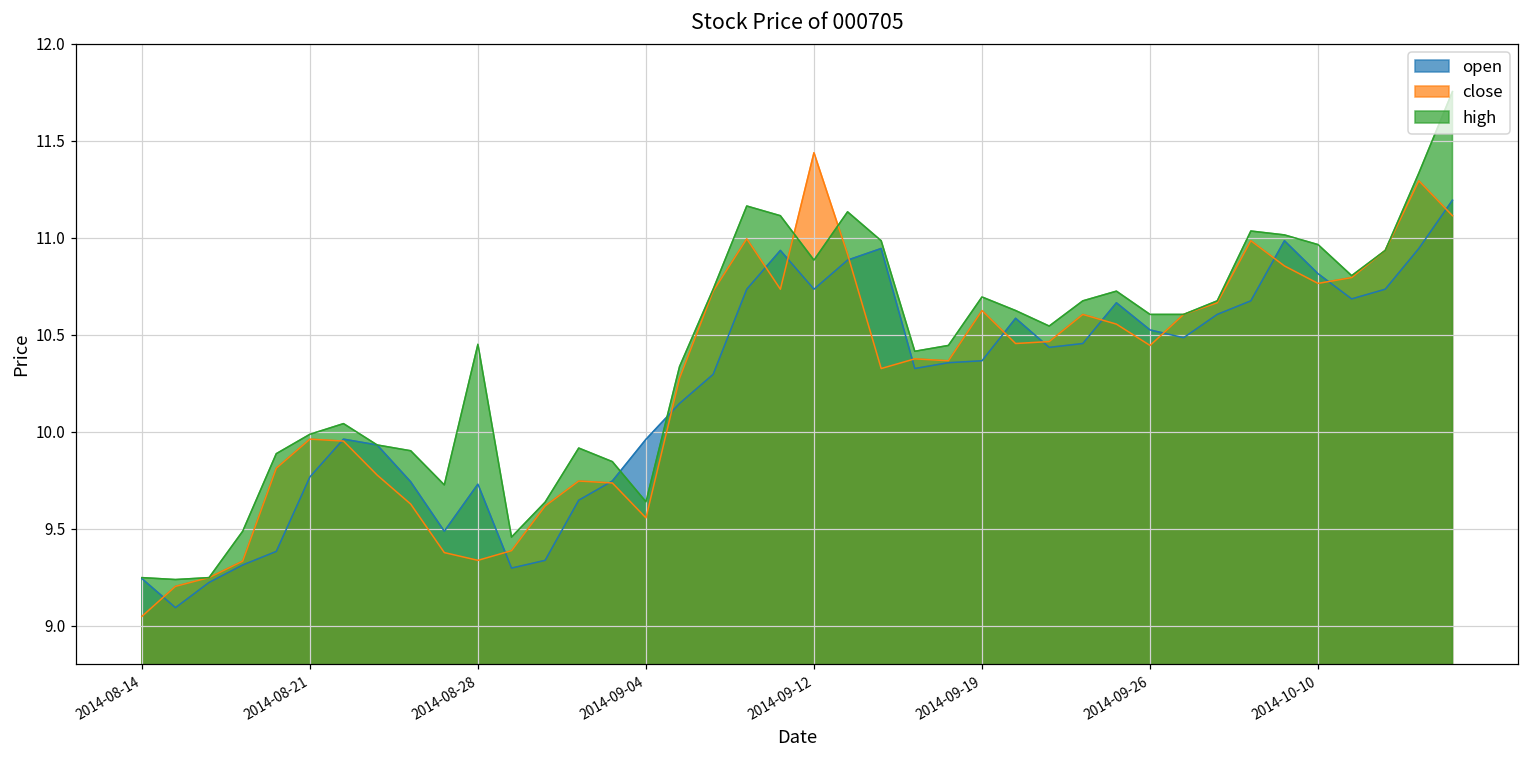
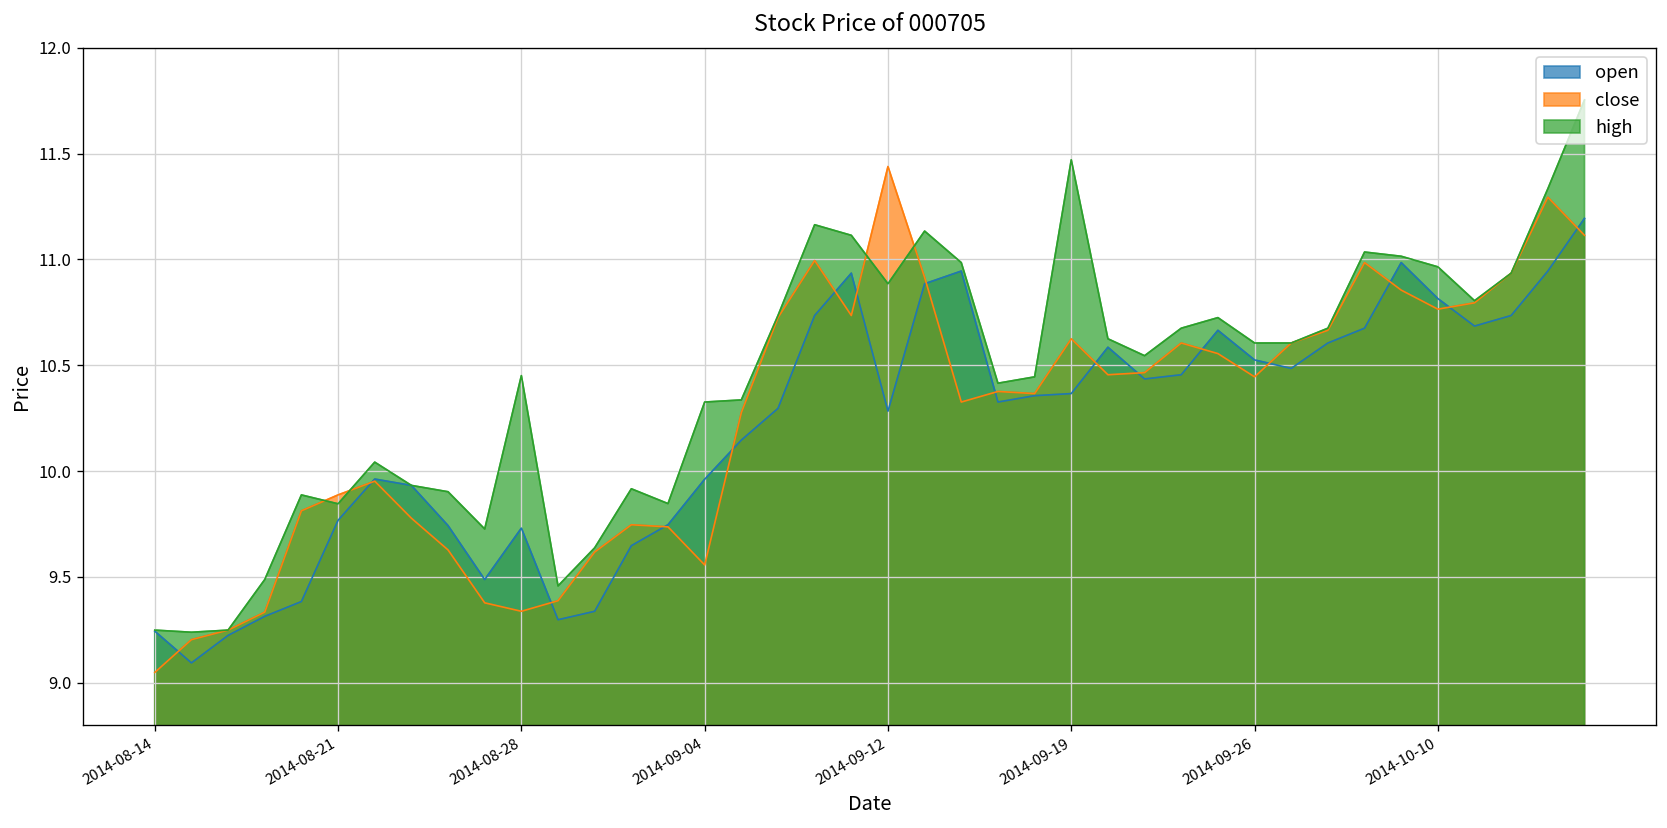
  {
    "open": {
      "2014-08-21": 9.77,
      "2014-08-28": 9.73,
      "2014-09-04": 9.96,
-     "2014-09-12": 10.74,
+     "2014-09-12": 10.28,
      "2014-09-19": 10.37,
      "2014-09-26": 10.53,
      "2014-10-10": 10.82
    },
    "close": {
      "2014-08-14": 9.05,
-     "2014-08-21": 9.96,
+     "2014-08-21": 9.89,
      "2014-08-28": 9.34,
      "2014-09-04": 9.56,
      "2014-09-12": 11.44,
      "2014-09-19": 10.63,
      "2014-09-26": 10.45,
      "2014-10-10": 10.77
    },
    "high": {
-     "2014-08-21": 9.99,
+     "2014-08-21": 9.85,
      "2014-08-28": 10.45,
-     "2014-09-04": 9.64,
+     "2014-09-04": 10.33,
      "2014-09-12": 10.89,
-     "2014-09-19": 10.70,
+     "2014-09-19": 11.47,
      "2014-09-26": 10.61,
      "2014-10-10": 10.97
    }
  }
